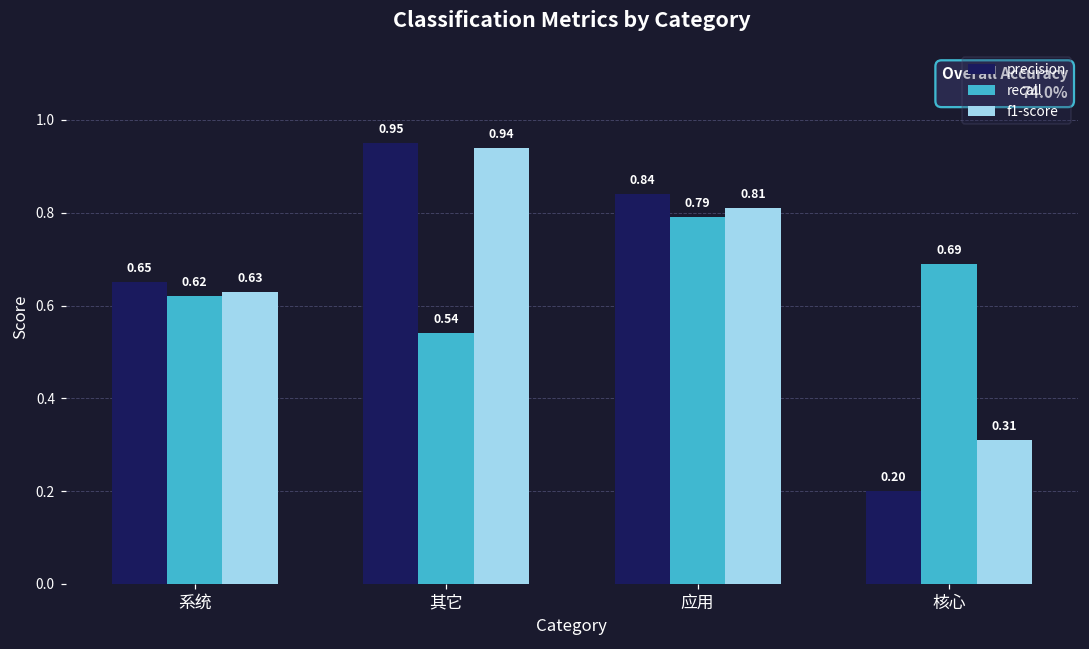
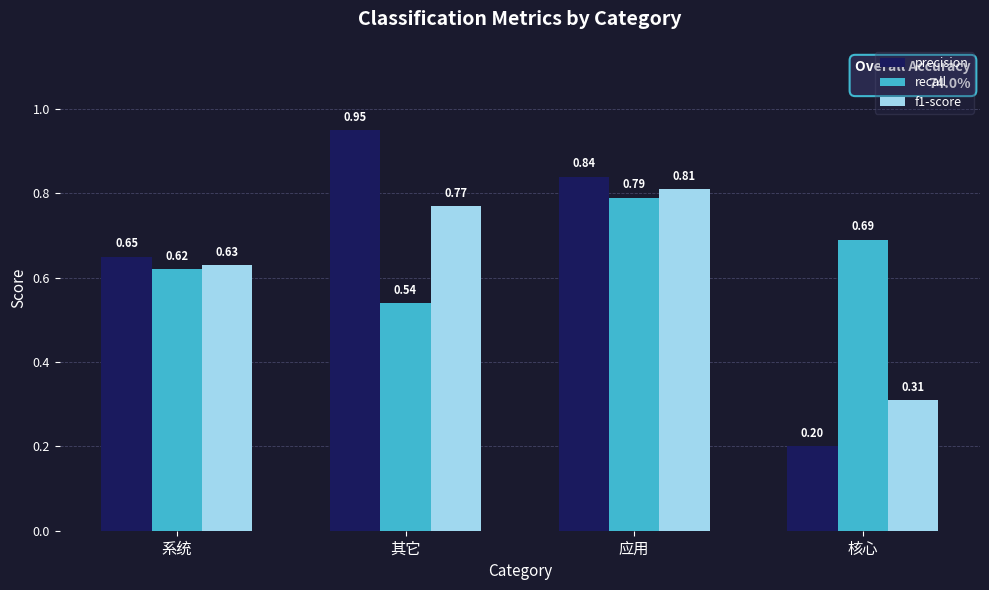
  {
    "precision": {
      "系统": 0.65,
      "其它": 0.95,
      "应用": 0.84,
      "核心": 0.20
    },
    "recall": {
      "系统": 0.62,
      "其它": 0.54,
      "应用": 0.79,
      "核心": 0.69
    },
    "f1-score": {
      "系统": 0.63,
-     "其它": 0.94,
+     "其它": 0.77,
      "应用": 0.81,
      "核心": 0.31
    }
  }
